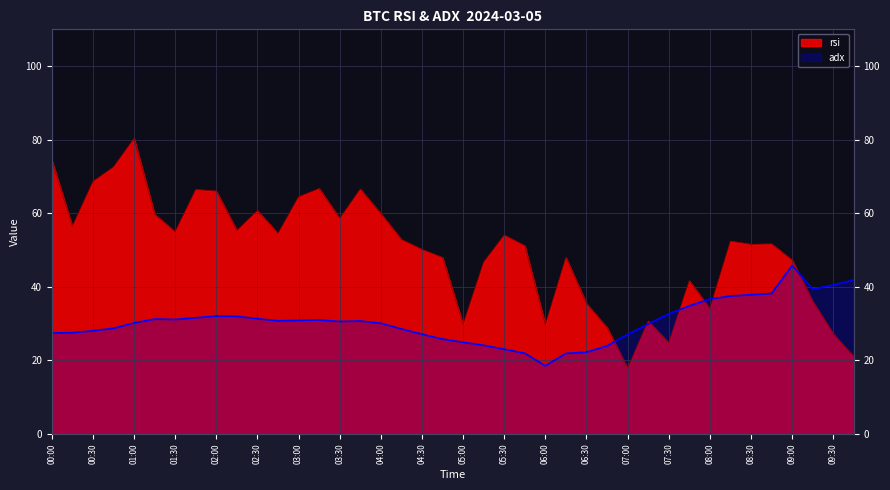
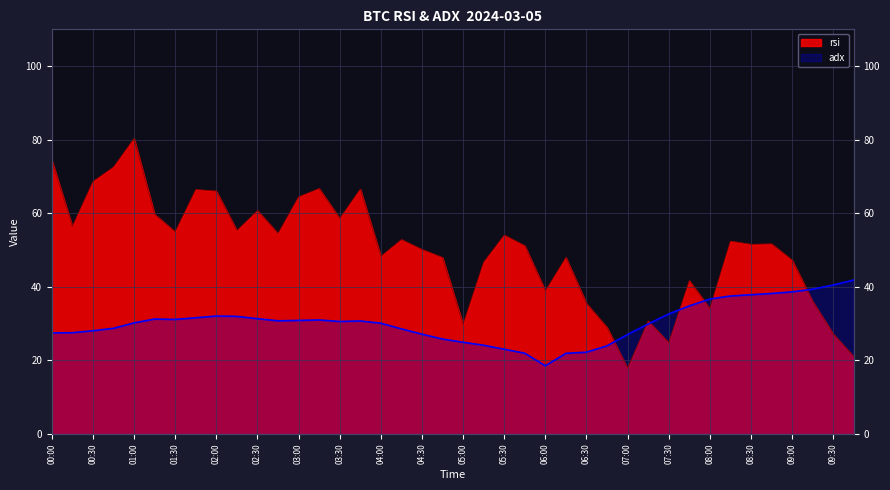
  {
    "rsi": {
      "00:00": 74,
      "00:30": 69,
      "01:00": 80,
      "01:30": 55,
      "02:00": 66,
      "02:30": 61,
      "03:00": 64,
      "03:30": 59,
-     "04:00": 60,
+     "04:00": 48,
      "04:30": 50,
      "05:00": 30,
      "05:30": 54,
-     "06:00": 30,
+     "06:00": 39,
      "06:30": 35,
      "07:00": 18,
      "07:30": 25,
      "08:00": 34,
      "08:30": 52,
      "09:00": 47,
      "09:30": 27
    },
    "adx": {
      "00:00": 27,
      "00:30": 28,
      "01:00": 30,
      "01:30": 31,
      "02:00": 32,
      "02:30": 31,
      "03:00": 31,
      "03:30": 31,
      "04:00": 30,
      "04:30": 27,
      "05:00": 25,
      "05:30": 23,
      "06:00": 19,
      "06:30": 22,
      "07:00": 27,
      "07:30": 33,
      "08:00": 37,
      "08:30": 38,
-     "09:00": 46,
+     "09:00": 39,
      "09:30": 40
    }
  }
